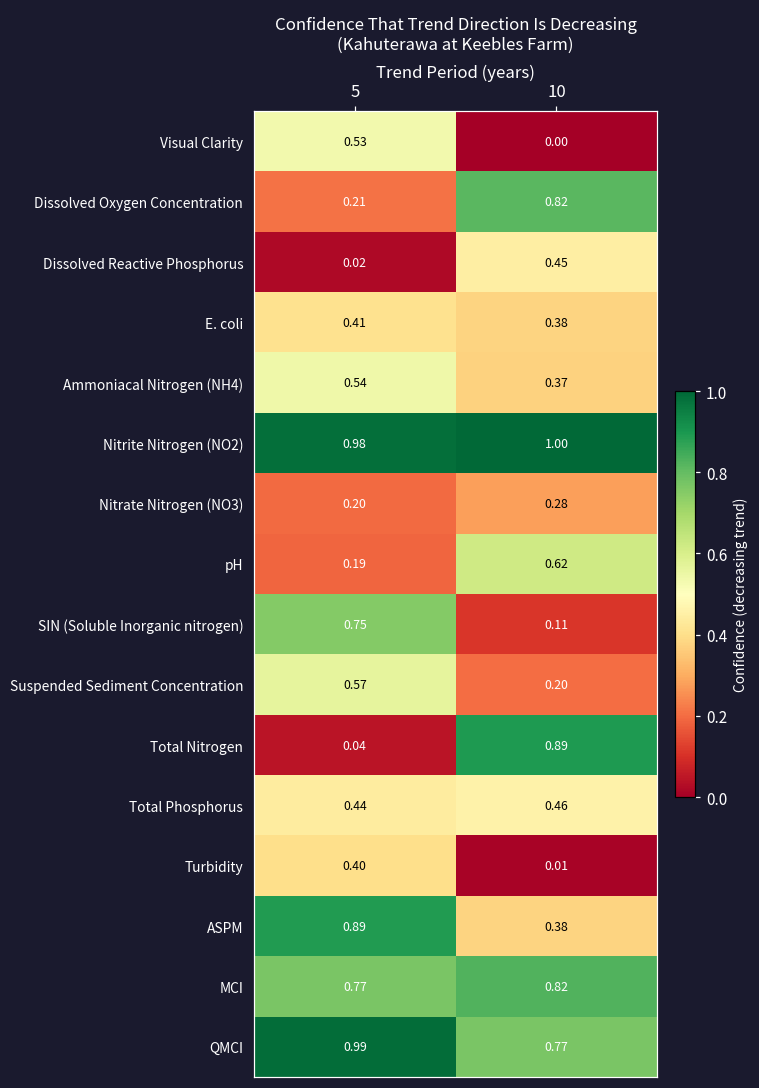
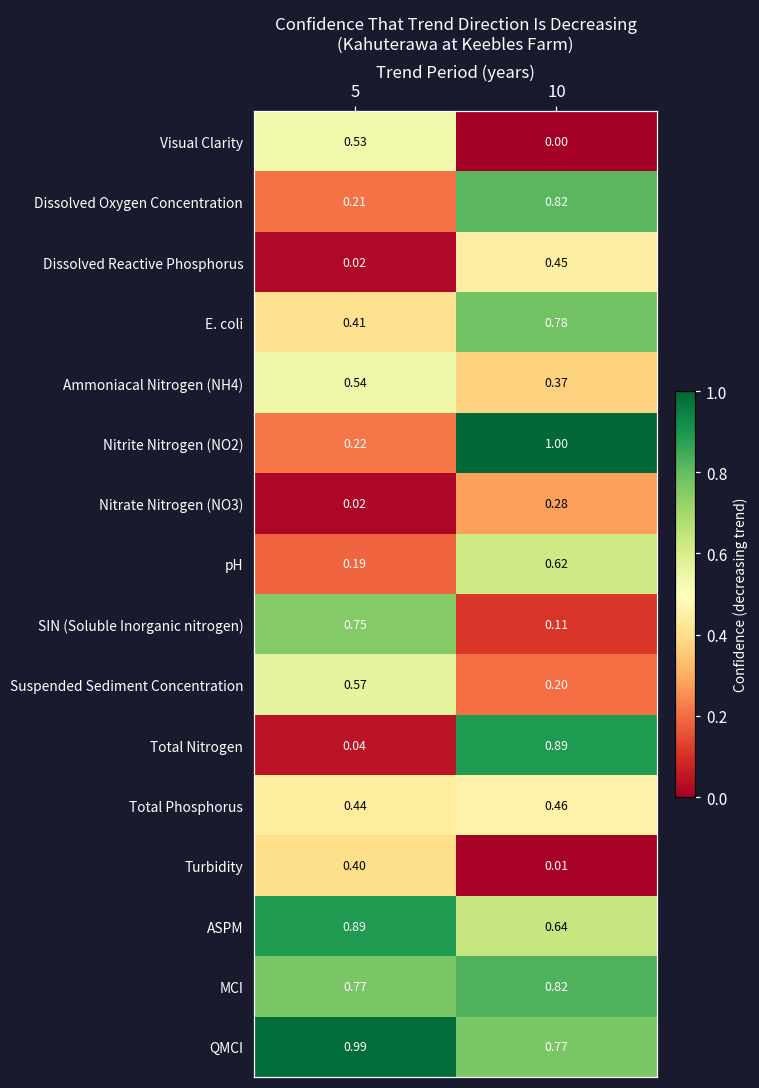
  {
    "Visual Clarity": {
      "5": 0.53,
      "10": 0.00
    },
    "Dissolved Oxygen Concentration": {
      "5": 0.21,
      "10": 0.82
    },
    "Dissolved Reactive Phosphorus": {
      "5": 0.02,
      "10": 0.45
    },
    "E. coli": {
      "5": 0.41,
-     "10": 0.38
+     "10": 0.78
    },
    "Ammoniacal Nitrogen (NH4)": {
      "5": 0.54,
      "10": 0.37
    },
    "Nitrite Nitrogen (NO2)": {
-     "5": 0.98,
+     "5": 0.22,
      "10": 1.00
    },
    "Nitrate Nitrogen (NO3)": {
-     "5": 0.20,
+     "5": 0.02,
      "10": 0.28
    },
    "pH": {
      "5": 0.19,
      "10": 0.62
    },
    "SIN (Soluble Inorganic nitrogen)": {
      "5": 0.75,
      "10": 0.11
    },
    "Suspended Sediment Concentration": {
      "5": 0.57,
      "10": 0.20
    },
    "Total Nitrogen": {
      "5": 0.04,
      "10": 0.89
    },
    "Total Phosphorus": {
      "5": 0.44,
      "10": 0.46
    },
    "Turbidity": {
      "5": 0.40,
      "10": 0.01
    },
    "ASPM": {
      "5": 0.89,
-     "10": 0.38
+     "10": 0.64
    },
    "MCI": {
      "5": 0.77,
      "10": 0.82
    },
    "QMCI": {
      "5": 0.99,
      "10": 0.77
    }
  }
